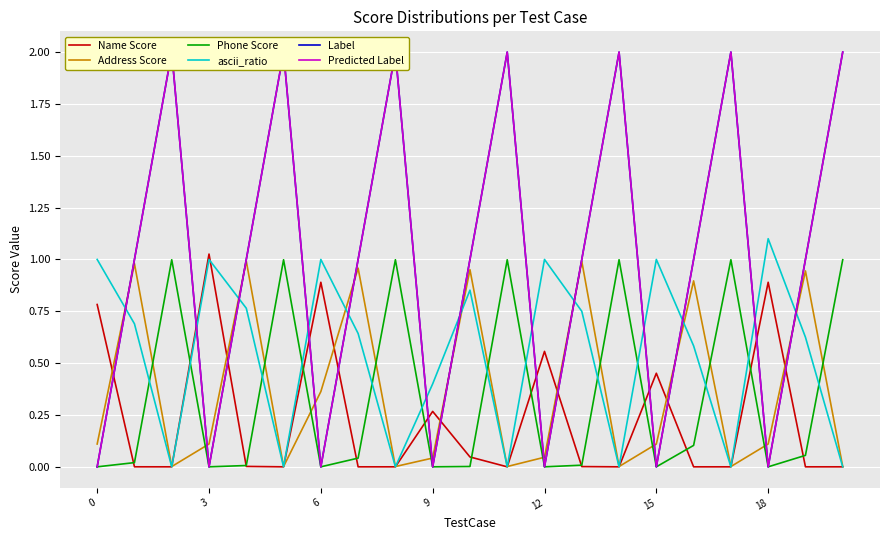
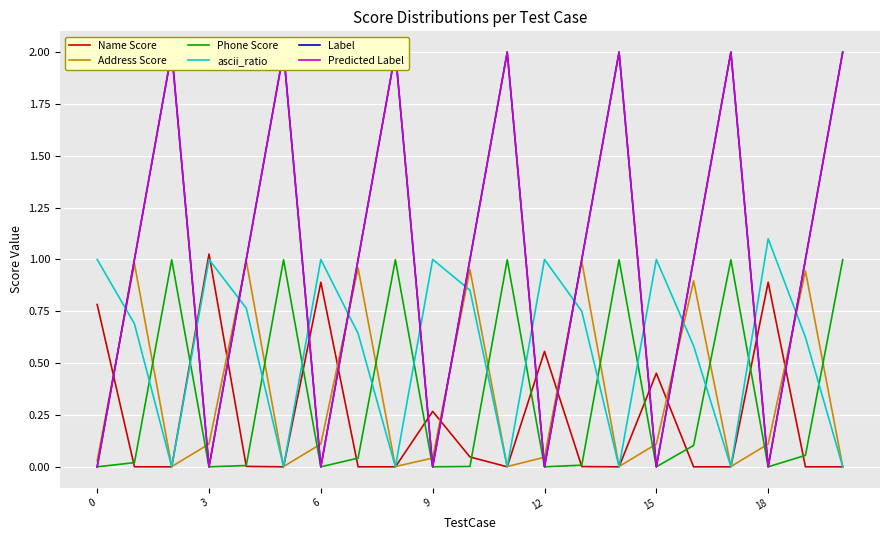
  {
    "Name Score": {
      "0": 0.78,
      "3": 1.03,
      "6": 0.89,
      "9": 0.27,
      "12": 0.56,
      "15": 0.45,
      "18": 0.89
    },
    "Address Score": {
-     "0": 0.11,
+     "0": 0.03,
      "3": 0.11,
-     "6": 0.36,
+     "6": 0.11,
      "9": 0.04,
      "12": 0.05,
      "15": 0.11,
      "18": 0.11
    },
    "ascii_ratio": {
      "0": 1.0,
      "3": 1.0,
      "6": 1.0,
-     "9": 0.4,
+     "9": 1.0,
      "12": 1.0,
      "15": 1.0,
      "18": 1.1
    }
  }
